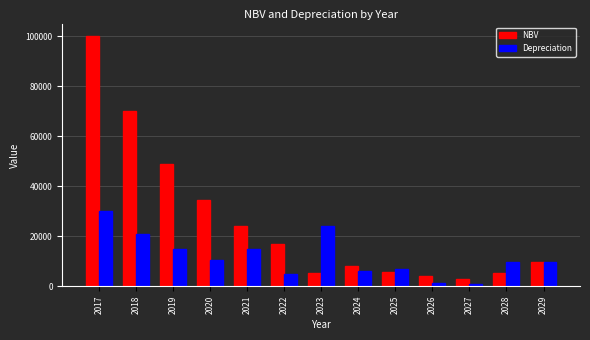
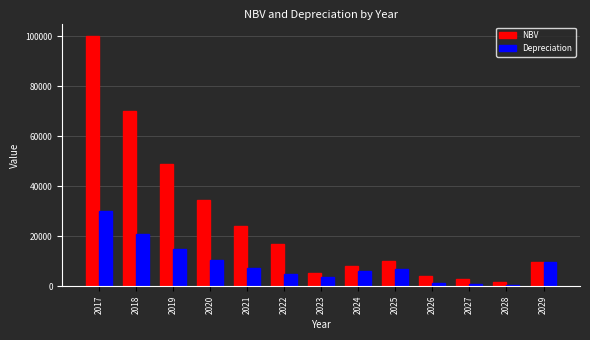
  {
    "NBV": {
      "2017": 100000,
      "2018": 70000,
      "2019": 49000,
      "2020": 34000,
      "2021": 24000,
      "2022": 17000,
      "2023": 5000,
      "2024": 8000,
-     "2025": 6000,
+     "2025": 10000,
      "2026": 4000,
      "2027": 3000,
-     "2028": 5000,
+     "2028": 2000,
      "2029": 10000
    },
    "Depreciation": {
      "2017": 30000,
      "2018": 21000,
      "2019": 15000,
      "2020": 10000,
-     "2021": 15000,
+     "2021": 7000,
      "2022": 5000,
-     "2023": 24000,
+     "2023": 4000,
      "2024": 6000,
      "2025": 7000,
      "2026": 1000,
-     "2028": 10000,
+     "2028": 0,
      "2029": 10000
    }
  }
